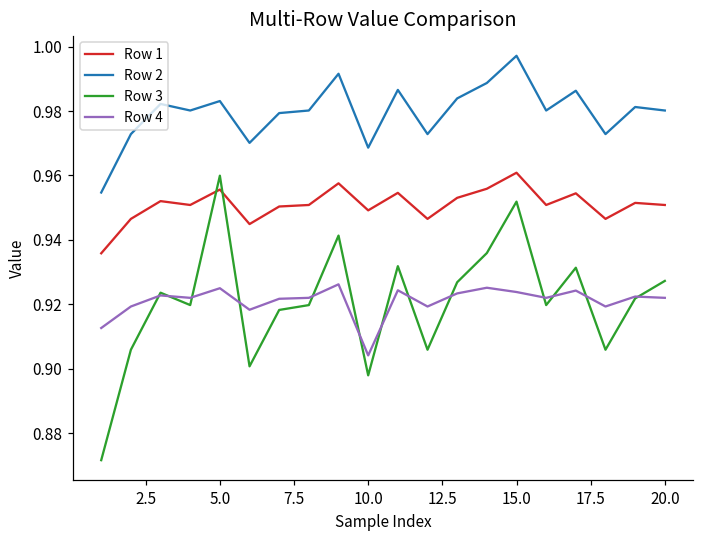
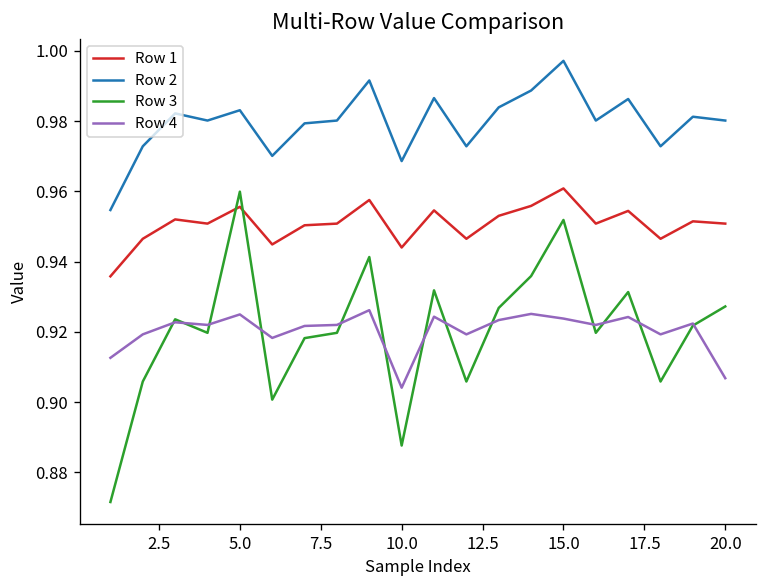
  {
    "Row 1": {
      "5.0": 0.956,
-     "10.0": 0.949,
+     "10.0": 0.944,
      "15.0": 0.961,
      "20.0": 0.951
    },
    "Row 2": {
      "5.0": 0.983,
      "10.0": 0.969,
      "15.0": 0.997,
      "20.0": 0.980
    },
    "Row 3": {
      "5.0": 0.960,
-     "10.0": 0.898,
+     "10.0": 0.888,
      "15.0": 0.952,
      "20.0": 0.927
    },
    "Row 4": {
      "5.0": 0.925,
      "10.0": 0.904,
      "15.0": 0.924,
-     "20.0": 0.922
+     "20.0": 0.907
    }
  }
